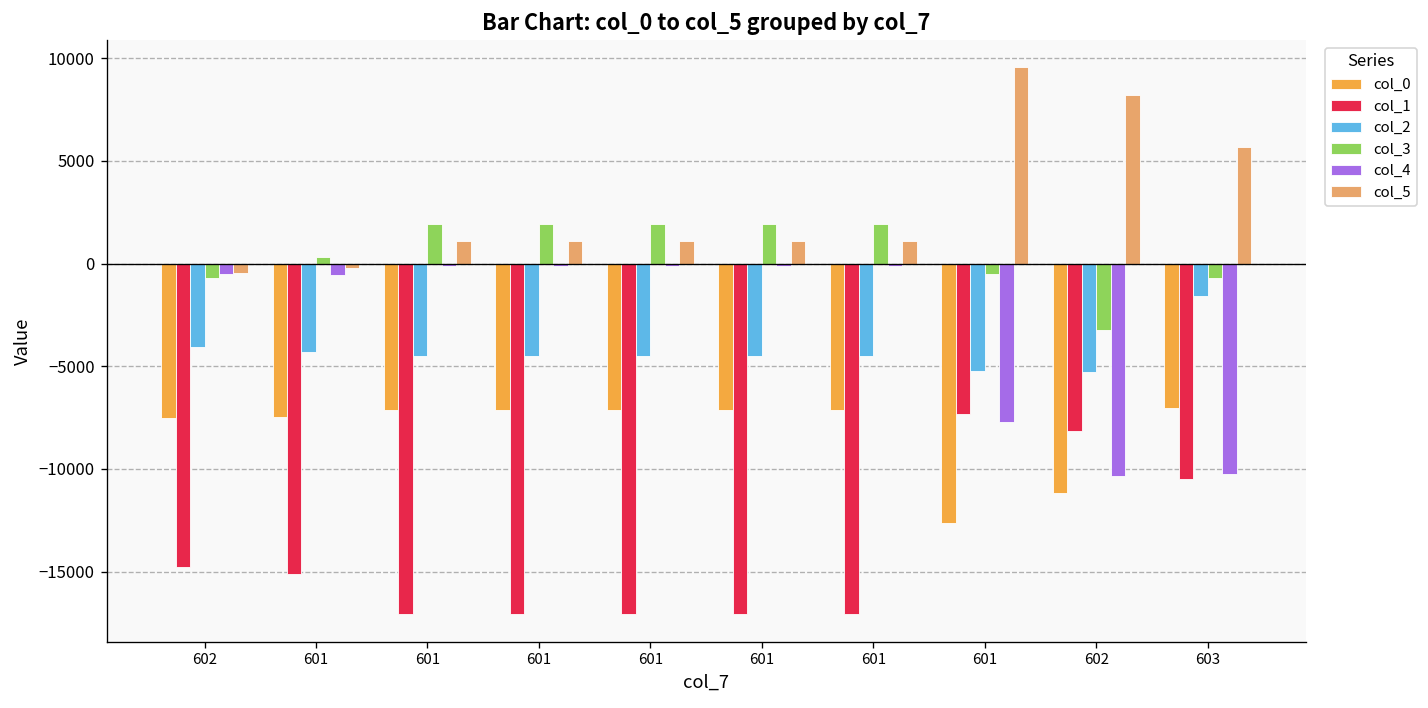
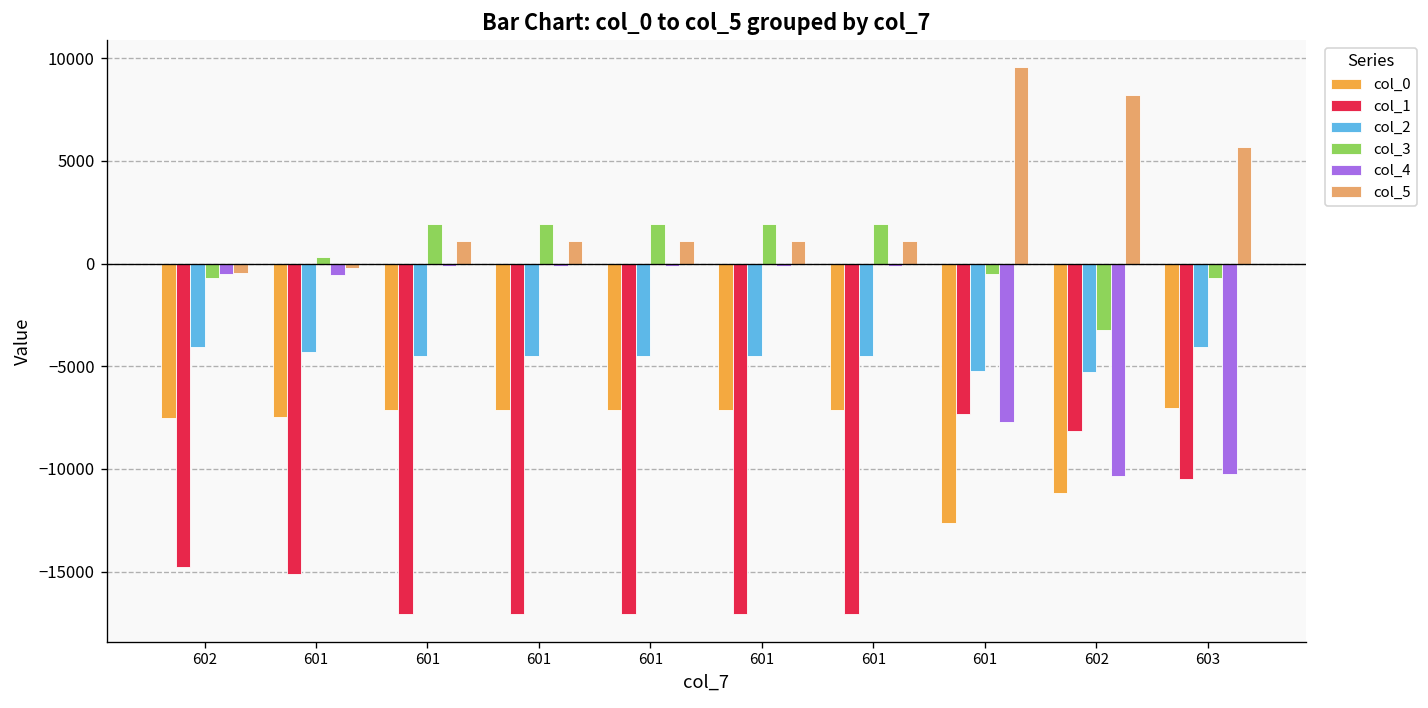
  {
    "col_1": {
      "603": -10500
    },
    "col_2": {
-     "603": -1600
+     "603": -4100
    },
    "col_3": {
      "603": -700
    },
    "col_4": {
      "603": -10300
    }
  }
